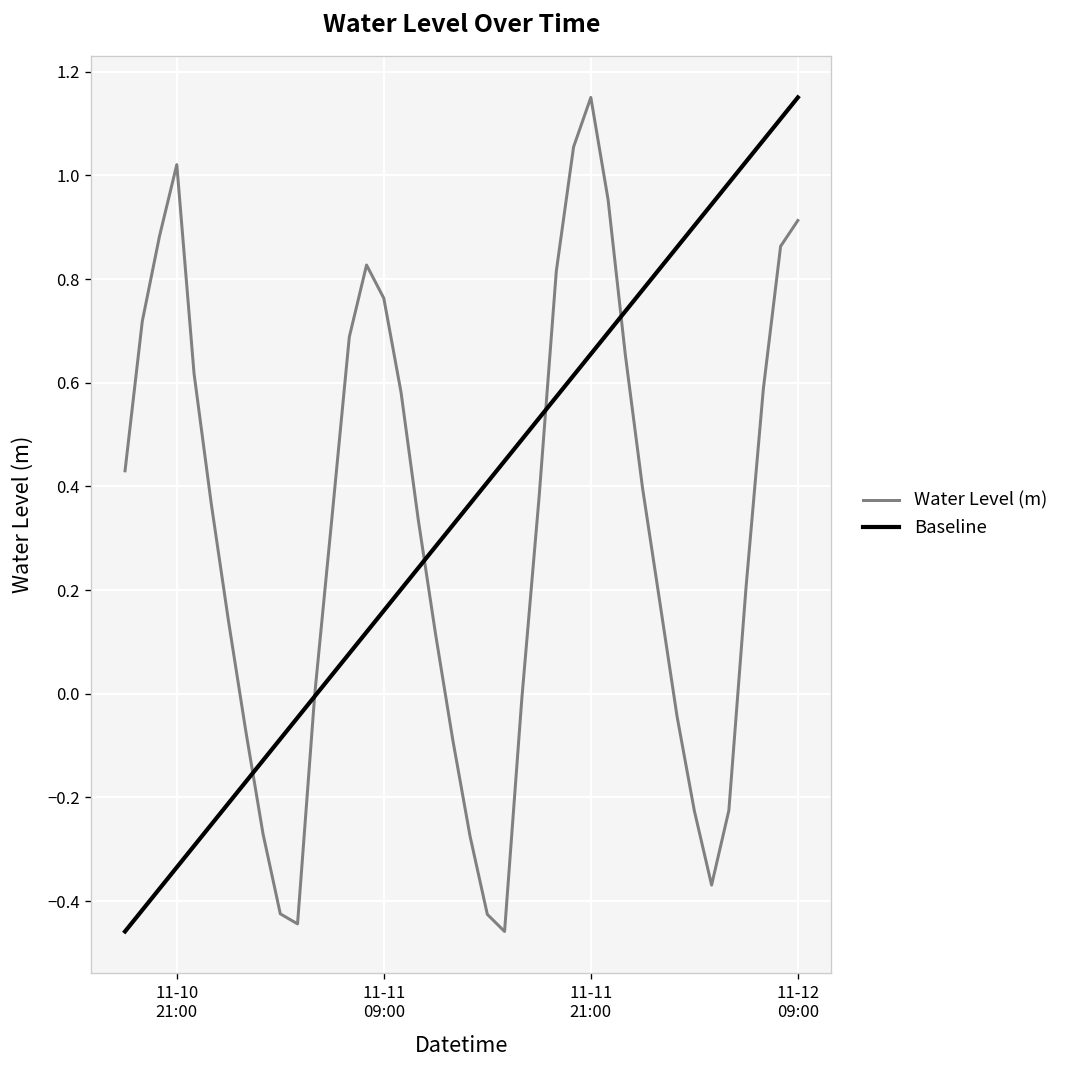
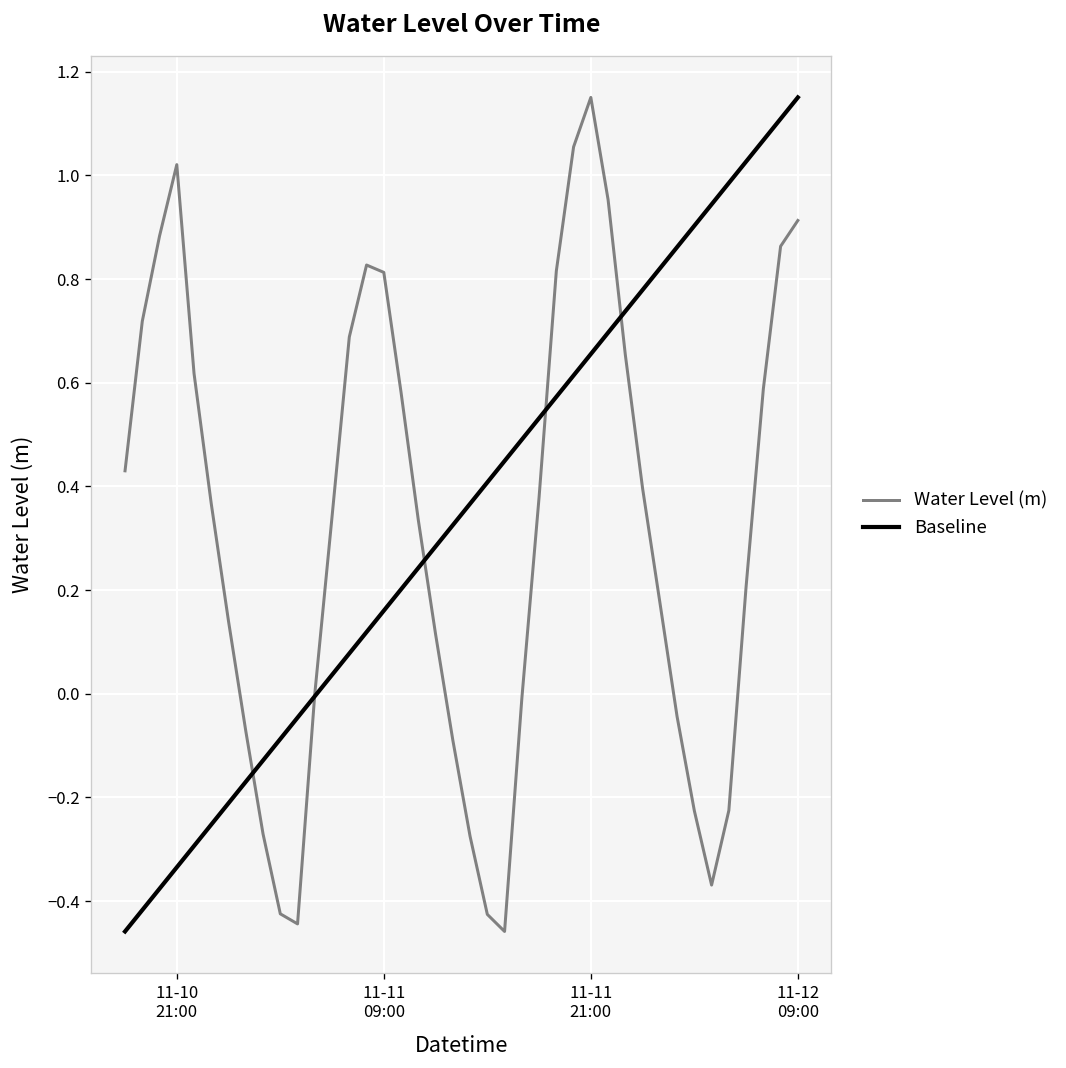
  {
    "Water Level (m)": {
      "11-10 21:00": 1.02,
-     "11-11 09:00": 0.76,
+     "11-11 09:00": 0.81,
      "11-11 21:00": 1.15,
      "11-12 09:00": 0.91
    },
    "Baseline": {
      "11-12 09:00": 1.15
    }
  }
